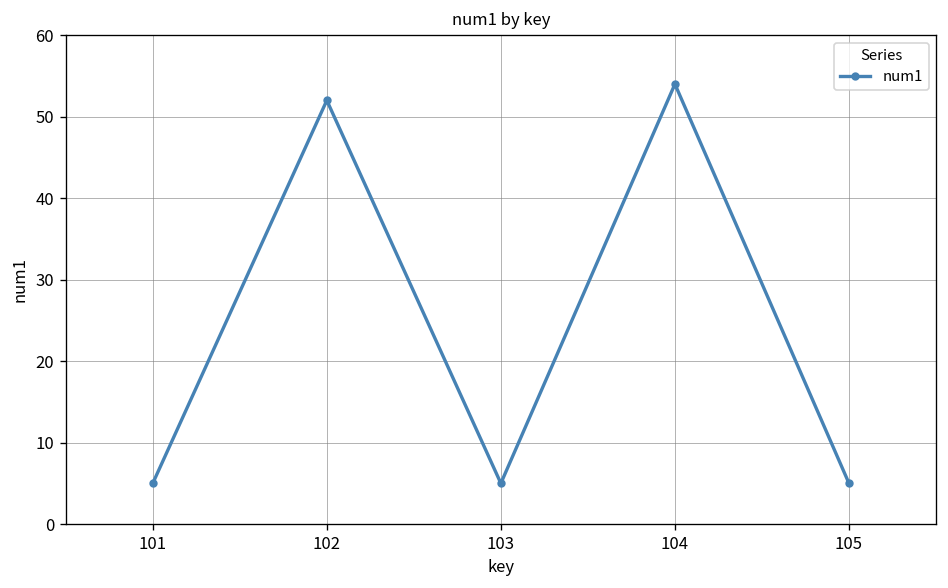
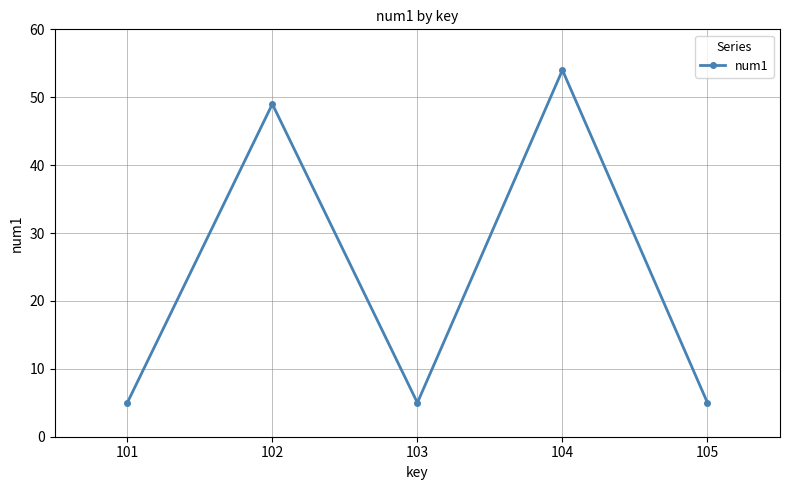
  {
    "101": 5,
-   "102": 52,
+   "102": 49,
    "103": 5,
    "104": 54,
    "105": 5
  }
